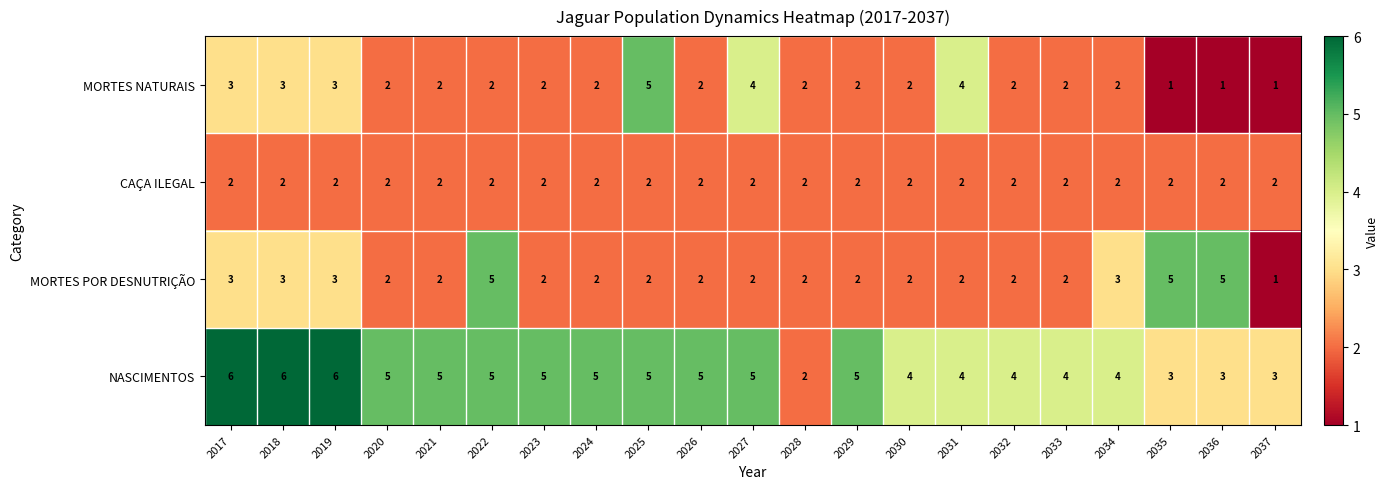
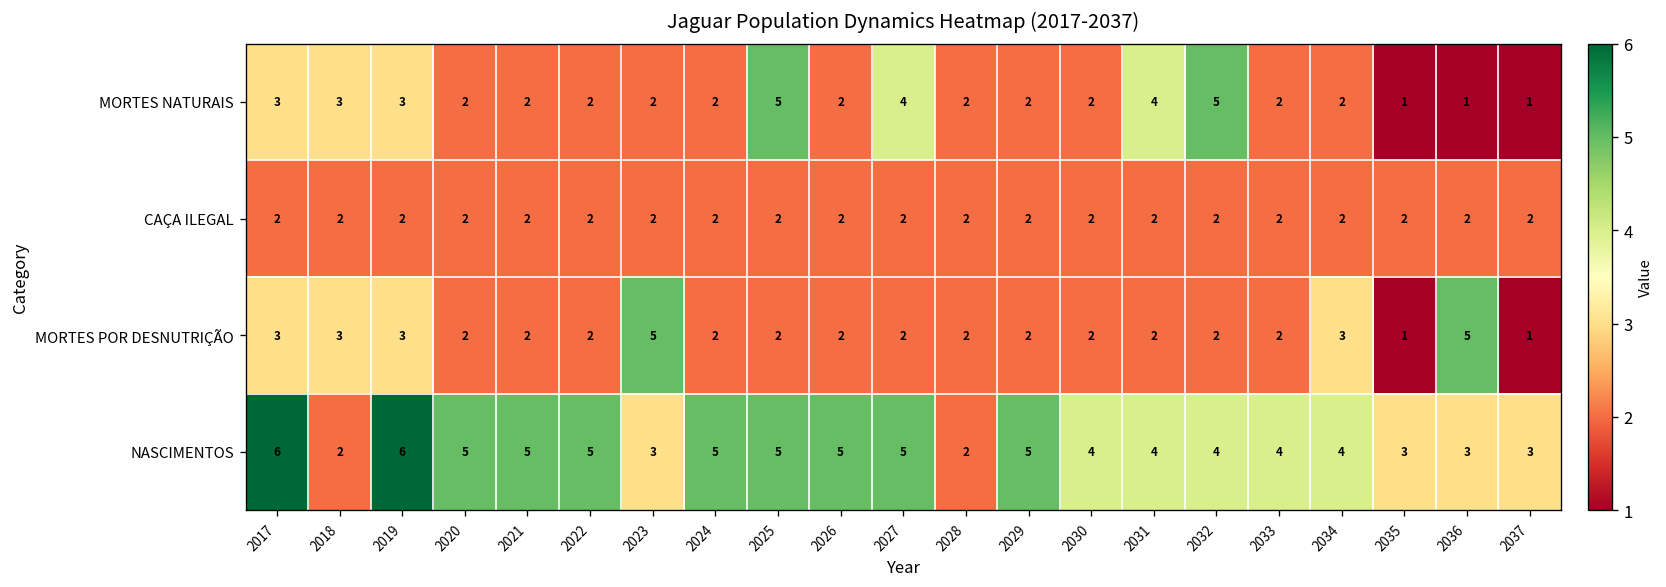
  {
    "MORTES NATURAIS": {
      "2017": 3,
      "2018": 3,
      "2019": 3,
      "2020": 2,
      "2021": 2,
      "2022": 2,
      "2023": 2,
      "2024": 2,
      "2025": 5,
      "2026": 2,
      "2027": 4,
      "2028": 2,
      "2029": 2,
      "2030": 2,
      "2031": 4,
-     "2032": 2,
+     "2032": 5,
      "2033": 2,
      "2034": 2,
      "2035": 1,
      "2036": 1,
      "2037": 1
    },
    "CAÇA ILEGAL": {
      "2017": 2,
      "2018": 2,
      "2019": 2,
      "2020": 2,
      "2021": 2,
      "2022": 2,
      "2023": 2,
      "2024": 2,
      "2025": 2,
      "2026": 2,
      "2027": 2,
      "2028": 2,
      "2029": 2,
      "2030": 2,
      "2031": 2,
      "2032": 2,
      "2033": 2,
      "2034": 2,
      "2035": 2,
      "2036": 2,
      "2037": 2
    },
    "MORTES POR DESNUTRIÇÃO": {
      "2017": 3,
      "2018": 3,
      "2019": 3,
      "2020": 2,
      "2021": 2,
-     "2022": 5,
-     "2023": 2,
+     "2022": 2,
+     "2023": 5,
      "2024": 2,
      "2025": 2,
      "2026": 2,
      "2027": 2,
      "2028": 2,
      "2029": 2,
      "2030": 2,
      "2031": 2,
      "2032": 2,
      "2033": 2,
      "2034": 3,
-     "2035": 5,
+     "2035": 1,
      "2036": 5,
      "2037": 1
    },
    "NASCIMENTOS": {
      "2017": 6,
-     "2018": 6,
+     "2018": 2,
      "2019": 6,
      "2020": 5,
      "2021": 5,
      "2022": 5,
-     "2023": 5,
+     "2023": 3,
      "2024": 5,
      "2025": 5,
      "2026": 5,
      "2027": 5,
      "2028": 2,
      "2029": 5,
      "2030": 4,
      "2031": 4,
      "2032": 4,
      "2033": 4,
      "2034": 4,
      "2035": 3,
      "2036": 3,
      "2037": 3
    }
  }
